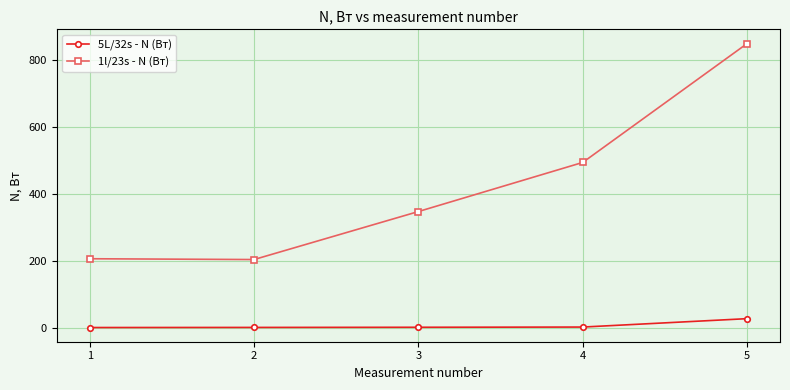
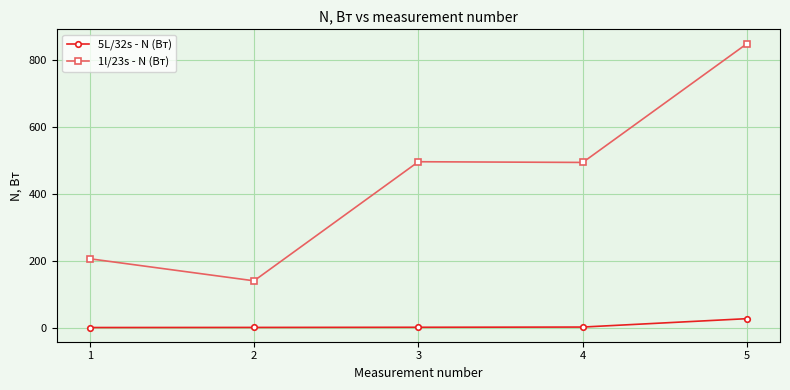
  {
    "5L/32s - N (Bт)": {
      "1": 0,
      "2": 0,
      "3": 0,
      "4": 0,
      "5": 30
    },
    "1l/23s - N (Bт)": {
      "1": 210,
-     "2": 200,
-     "3": 350,
+     "2": 140,
+     "3": 500,
      "4": 490,
      "5": 850
    }
  }
